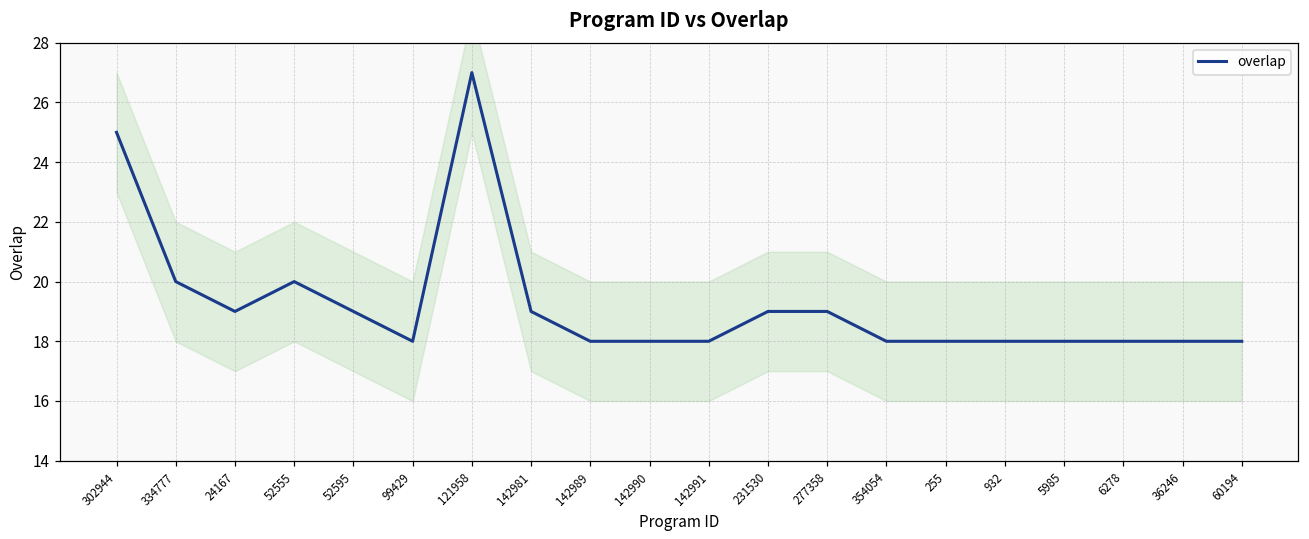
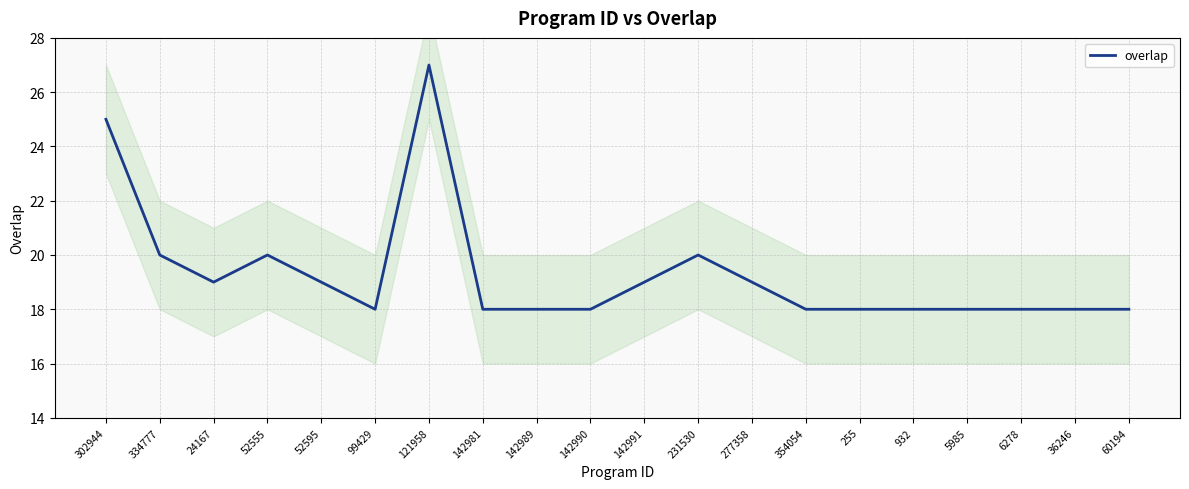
  {
    "overlap": {
      "302944": 25,
      "334777": 20,
      "24167": 19,
      "52555": 20,
      "52595": 19,
      "99429": 18,
      "121958": 27,
-     "142981": 19,
+     "142981": 18,
      "142989": 18,
      "142990": 18,
-     "142991": 18,
-     "231530": 19,
+     "142991": 19,
+     "231530": 20,
      "277358": 19,
      "354054": 18,
      "255": 18,
      "932": 18,
      "5985": 18,
      "6278": 18,
      "36246": 18,
      "60194": 18
    }
  }
